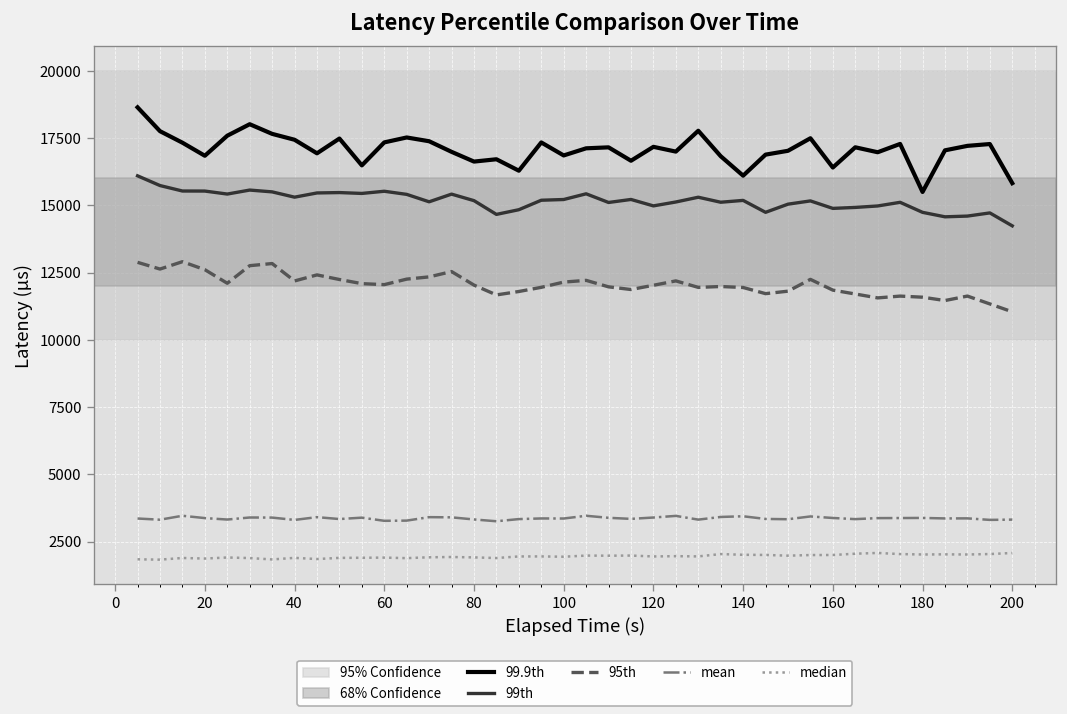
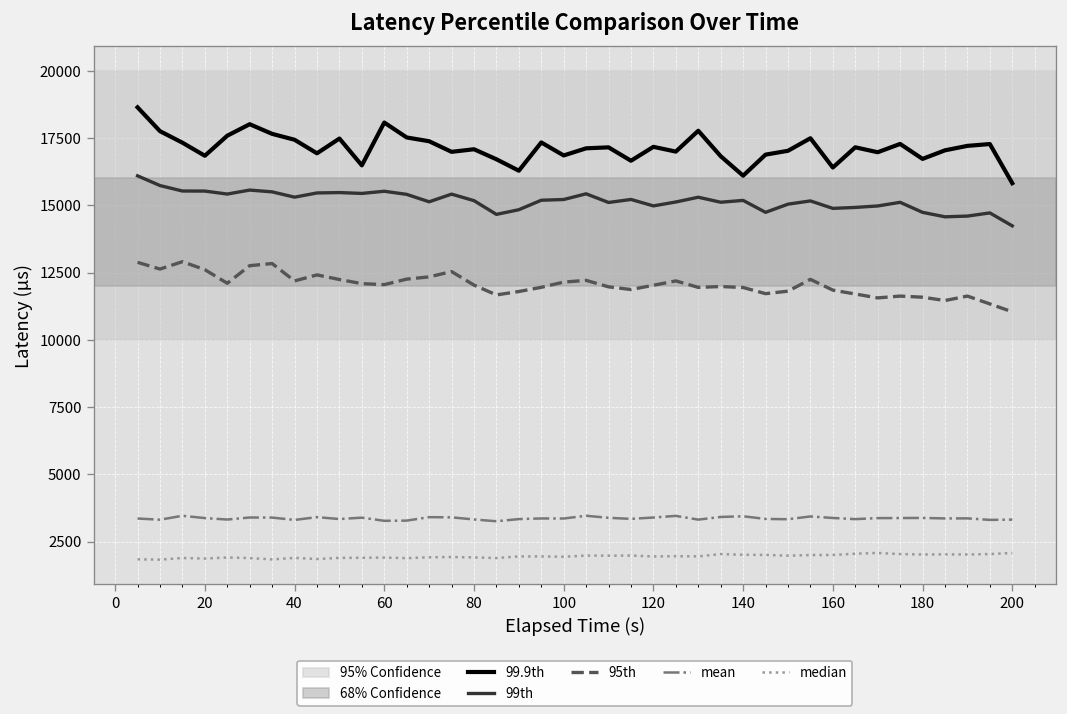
  {
    "99.9th": {
      "20": 16800,
      "40": 17400,
-     "60": 17300,
-     "80": 16600,
+     "60": 18100,
+     "80": 17100,
      "100": 16900,
      "120": 17200,
      "140": 16100,
      "160": 16400,
-     "180": 15500,
+     "180": 16700,
      "200": 15800
    }
  }
